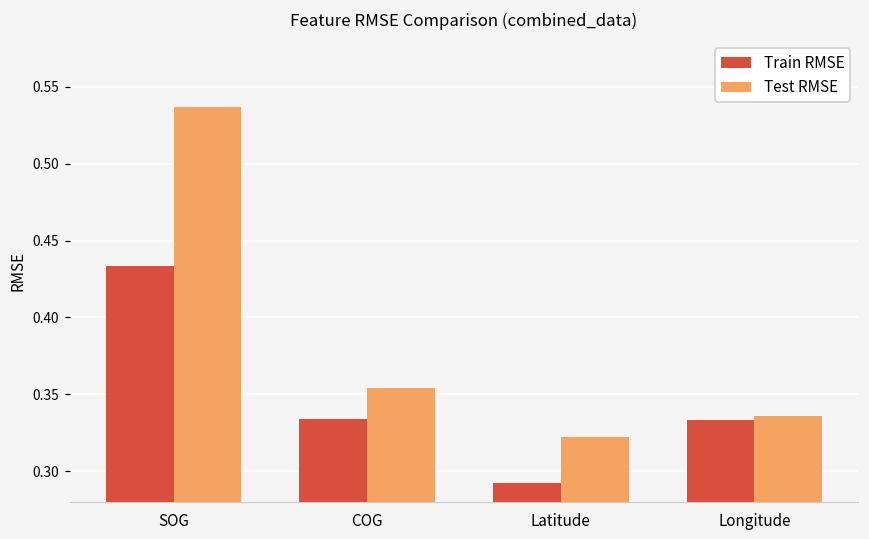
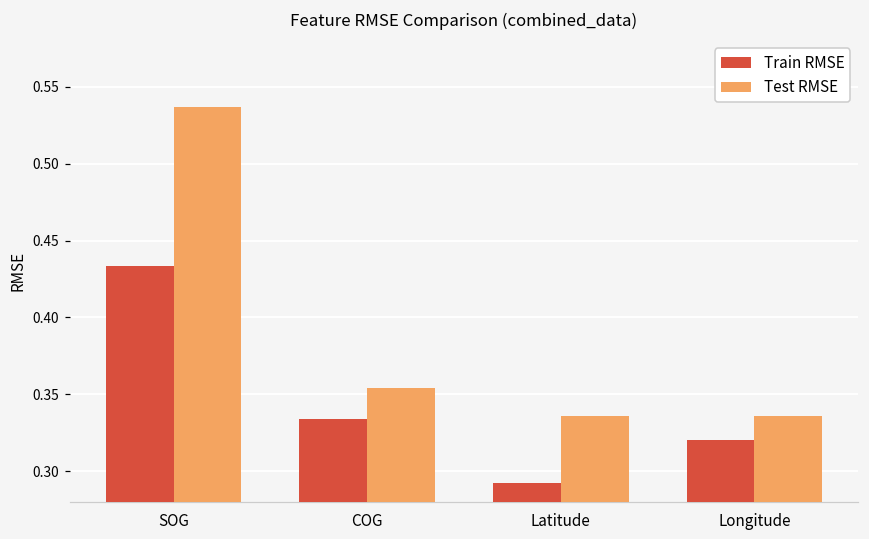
  {
    "Train RMSE": {
      "SOG": 0.433,
      "COG": 0.334,
      "Latitude": 0.292,
-     "Longitude": 0.333
+     "Longitude": 0.320
    },
    "Test RMSE": {
      "SOG": 0.537,
      "COG": 0.354,
-     "Latitude": 0.322,
+     "Latitude": 0.336,
      "Longitude": 0.336
    }
  }
